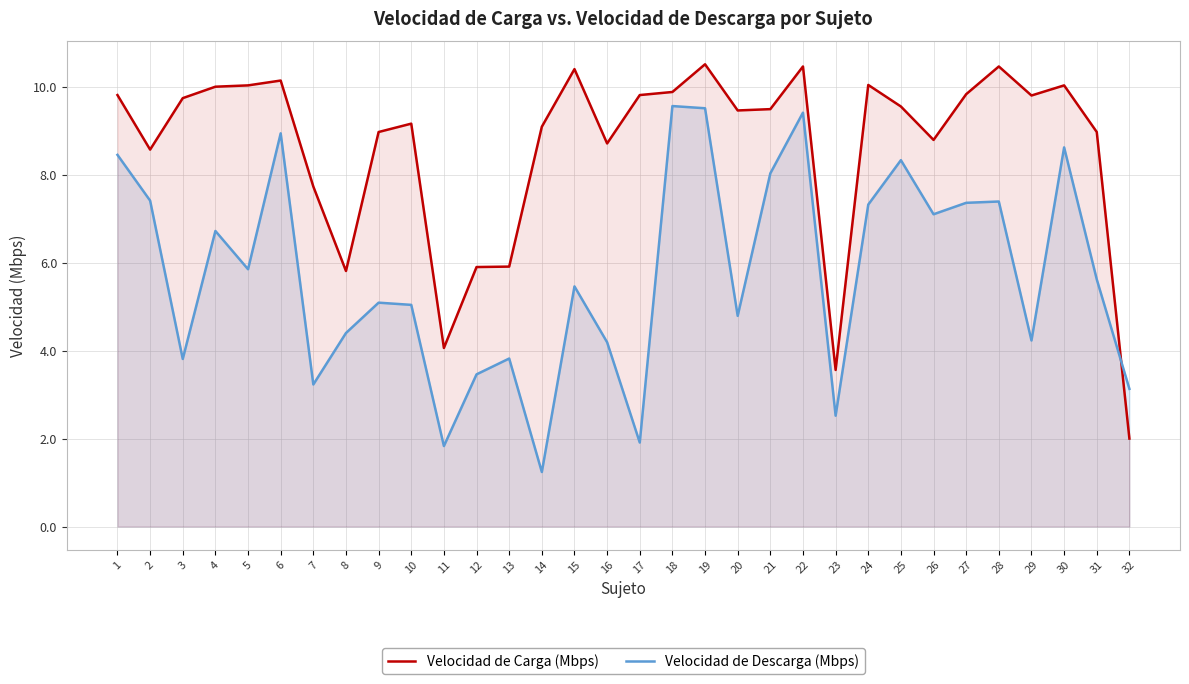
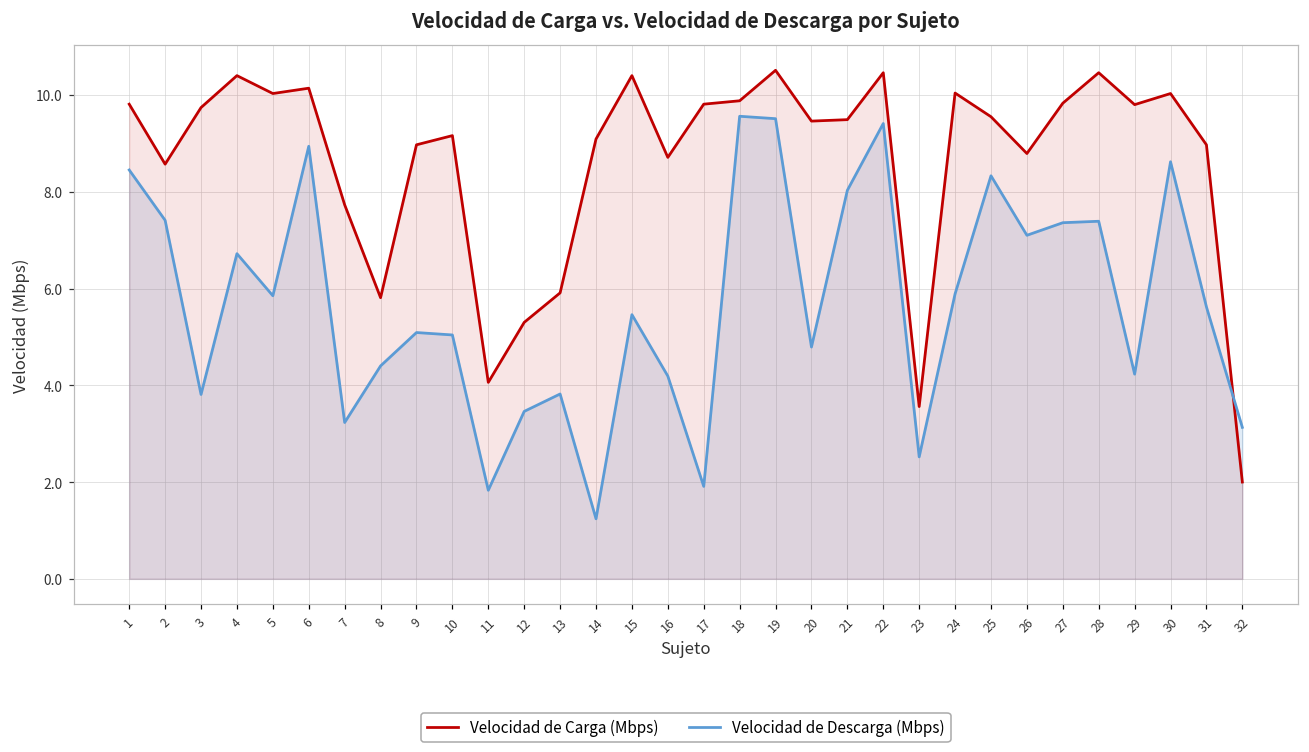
  {
    "Velocidad de Carga (Mbps)": {
      "1": 9.8,
      "2": 8.6,
      "3": 9.7,
-     "4": 10.0,
+     "4": 10.4,
      "5": 10.0,
      "6": 10.1,
      "7": 7.7,
      "8": 5.8,
      "9": 9.0,
      "10": 9.2,
      "11": 4.1,
-     "12": 5.9,
+     "12": 5.3,
      "13": 5.9,
      "14": 9.1,
      "15": 10.4,
      "16": 8.7,
      "17": 9.8,
      "18": 9.9,
      "19": 10.5,
      "20": 9.5,
      "21": 9.5,
      "22": 10.5,
      "23": 3.6,
      "24": 10.0,
      "25": 9.6,
      "26": 8.8,
      "27": 9.8,
      "28": 10.5,
      "29": 9.8,
      "30": 10.0,
      "31": 9.0,
      "32": 2.0
    },
    "Velocidad de Descarga (Mbps)": {
      "1": 8.5,
      "2": 7.4,
      "3": 3.8,
      "4": 6.7,
      "5": 5.9,
      "6": 8.9,
      "7": 3.2,
      "8": 4.4,
      "9": 5.1,
      "10": 5.0,
      "11": 1.8,
      "12": 3.5,
      "13": 3.8,
      "14": 1.2,
      "15": 5.5,
      "16": 4.2,
      "17": 1.9,
      "18": 9.6,
      "19": 9.5,
      "20": 4.8,
      "21": 8.0,
      "22": 9.4,
      "23": 2.5,
-     "24": 7.3,
+     "24": 5.9,
      "25": 8.3,
      "26": 7.1,
      "27": 7.4,
      "28": 7.4,
      "29": 4.2,
      "30": 8.6,
      "31": 5.6,
      "32": 3.1
    }
  }
